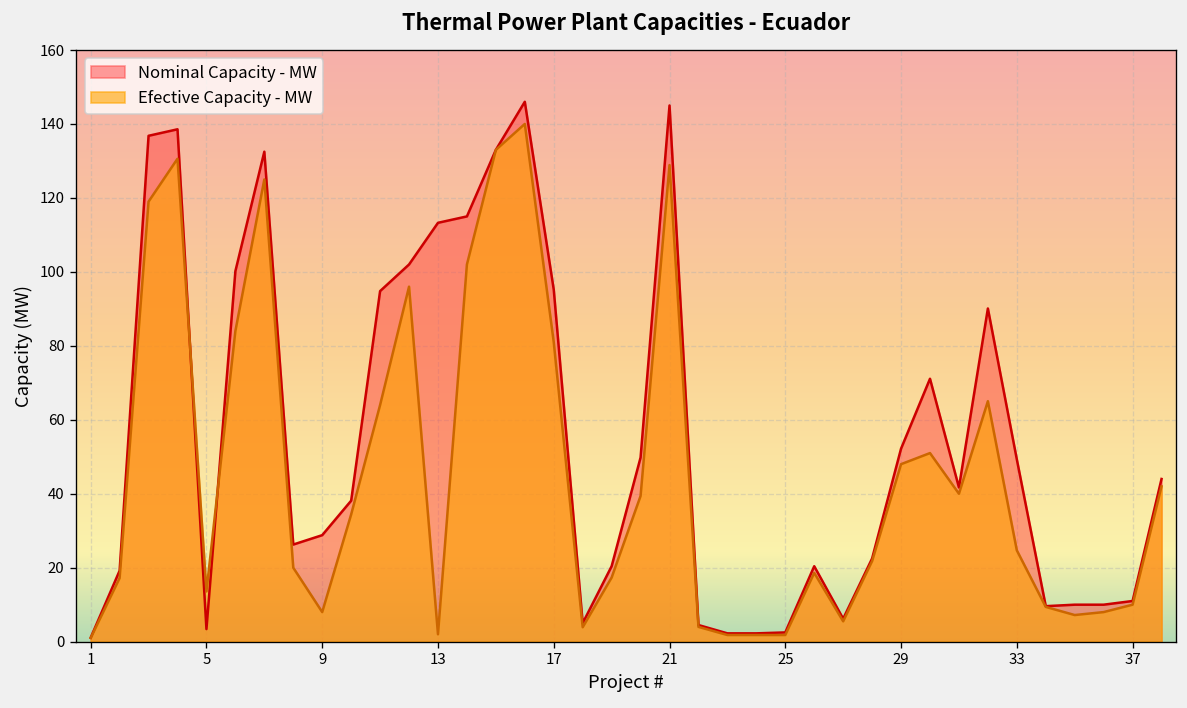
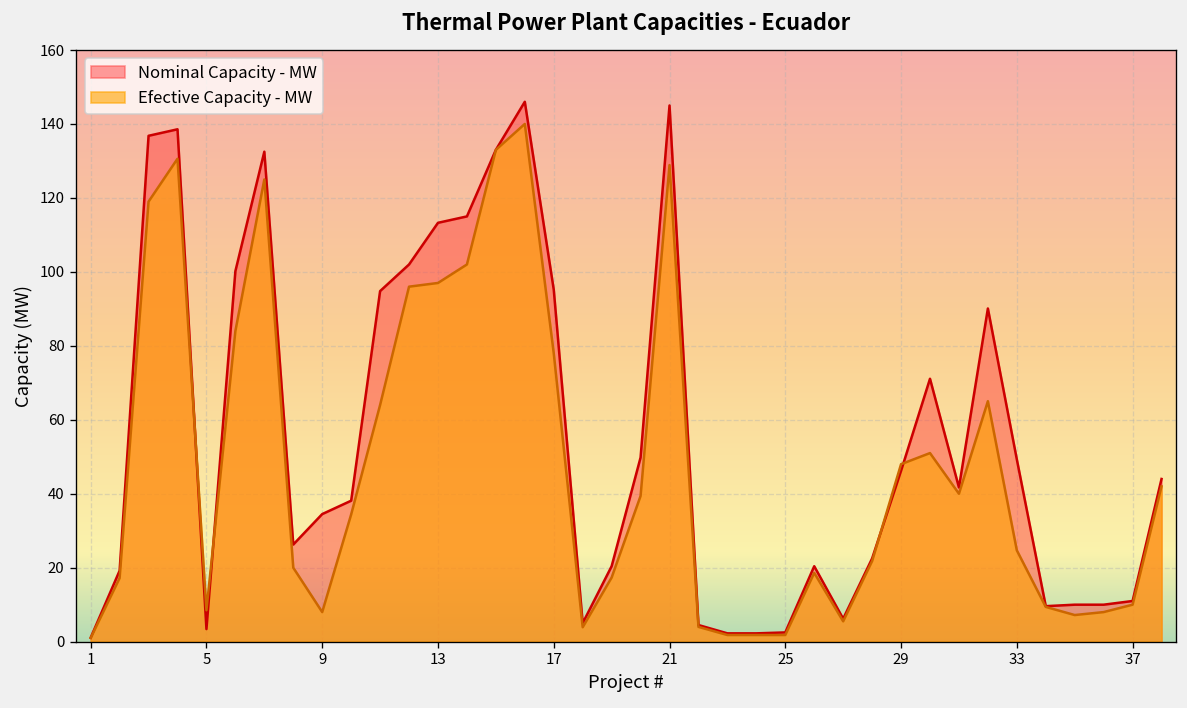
  {
    "Nominal Capacity - MW": {
      "5": 3,
-     "9": 29,
+     "9": 35,
      "13": 113,
      "17": 95,
      "21": 145,
-     "29": 52,
+     "29": 46,
      "33": 49,
      "37": 11
    },
    "Efective Capacity - MW": {
-     "5": 14,
+     "5": 9,
      "9": 8,
-     "13": 2,
-     "17": 81,
+     "13": 97,
+     "17": 78,
      "21": 129,
      "29": 48,
      "33": 25,
      "37": 10
    }
  }
